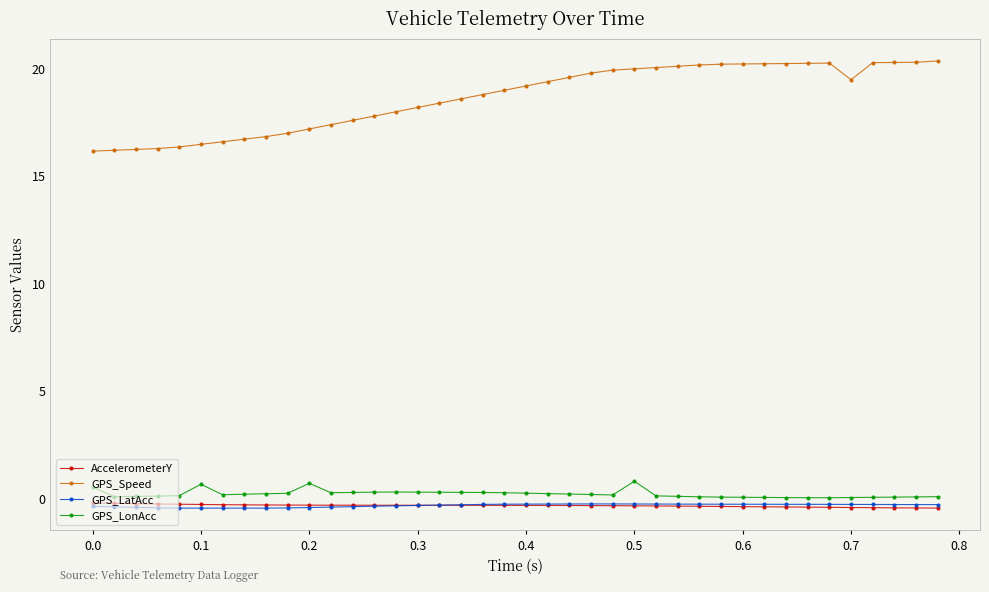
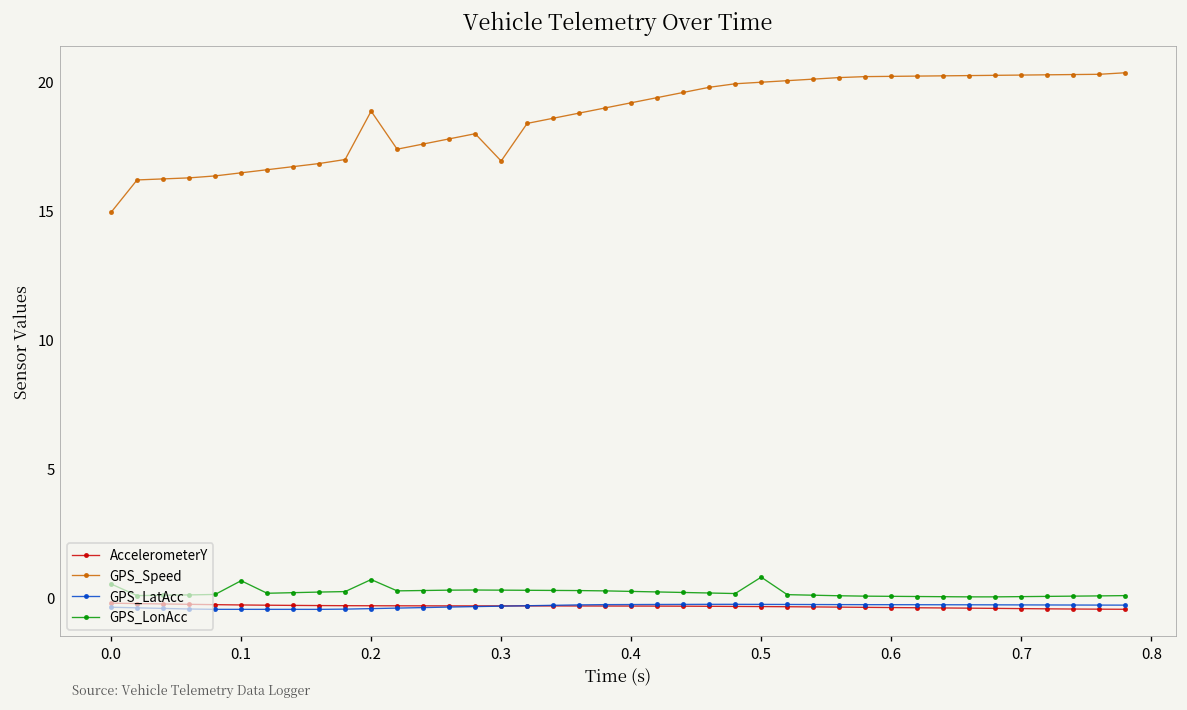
  {
    "AccelerometerY": {
      "0.1": -0.3,
      "0.7": -0.4
    },
    "GPS_Speed": {
-     "0.0": 16.2,
+     "0.0": 14.9,
      "0.1": 16.5,
-     "0.2": 17.2,
-     "0.3": 18.2,
+     "0.2": 18.9,
+     "0.3": 16.9,
      "0.4": 19.2,
      "0.5": 20.0,
      "0.6": 20.2,
-     "0.7": 19.5
+     "0.7": 20.3
    },
    "GPS_LatAcc": {
      "0.1": -0.5,
      "0.7": -0.3
    },
    "GPS_LonAcc": {
      "0.1": 0.7,
      "0.2": 0.7,
      "0.3": 0.3,
      "0.4": 0.2,
      "0.5": 0.8,
      "0.6": 0.1,
      "0.7": 0.0
    }
  }
